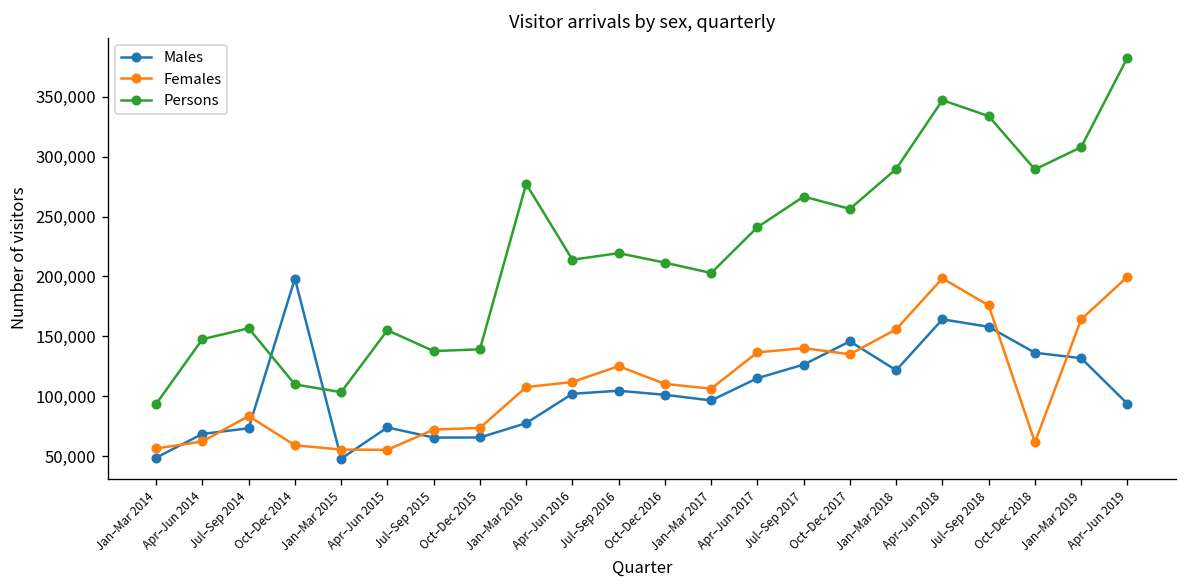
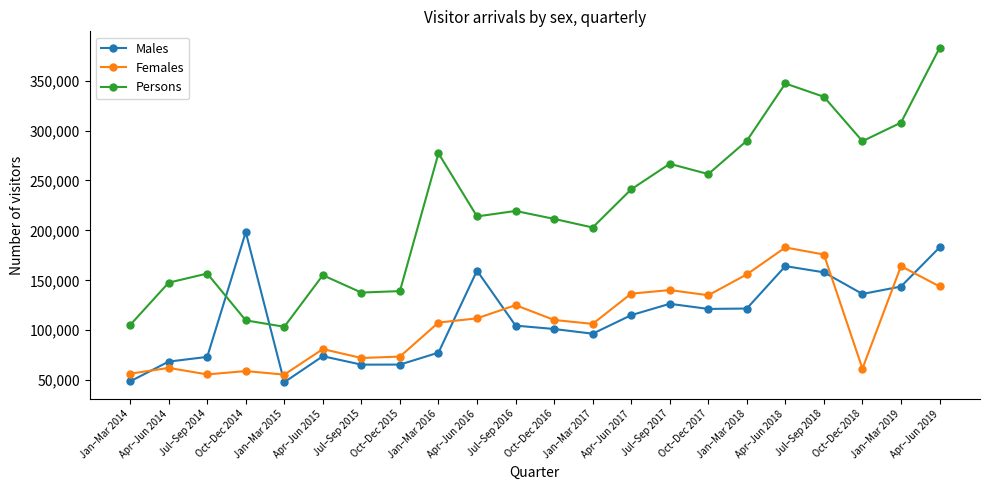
  {
    "Males": {
      "Jan–Mar 2014": "50,000",
      "Apr–Jun 2014": "70,000",
      "Jul–Sep 2014": "70,000",
      "Oct–Dec 2014": "200,000",
      "Jan–Mar 2015": "50,000",
      "Apr–Jun 2015": "70,000",
      "Jul–Sep 2015": "70,000",
      "Oct–Dec 2015": "70,000",
      "Jan–Mar 2016": "80,000",
-     "Apr–Jun 2016": "100,000",
+     "Apr–Jun 2016": "160,000",
      "Jul–Sep 2016": "100,000",
      "Oct–Dec 2016": "100,000",
      "Jan–Mar 2017": "100,000",
      "Apr–Jun 2017": "120,000",
      "Jul–Sep 2017": "130,000",
-     "Oct–Dec 2017": "150,000",
+     "Oct–Dec 2017": "120,000",
      "Jan–Mar 2018": "120,000",
      "Apr–Jun 2018": "160,000",
      "Jul–Sep 2018": "160,000",
      "Oct–Dec 2018": "140,000",
-     "Jan–Mar 2019": "130,000",
-     "Apr–Jun 2019": "90,000"
+     "Jan–Mar 2019": "140,000",
+     "Apr–Jun 2019": "180,000"
    },
    "Females": {
      "Jan–Mar 2014": "60,000",
      "Apr–Jun 2014": "60,000",
-     "Jul–Sep 2014": "80,000",
+     "Jul–Sep 2014": "60,000",
      "Oct–Dec 2014": "60,000",
      "Jan–Mar 2015": "60,000",
-     "Apr–Jun 2015": "60,000",
+     "Apr–Jun 2015": "80,000",
      "Jul–Sep 2015": "70,000",
      "Oct–Dec 2015": "70,000",
      "Jan–Mar 2016": "110,000",
      "Apr–Jun 2016": "110,000",
      "Jul–Sep 2016": "130,000",
      "Oct–Dec 2016": "110,000",
      "Jan–Mar 2017": "110,000",
      "Apr–Jun 2017": "140,000",
      "Jul–Sep 2017": "140,000",
      "Oct–Dec 2017": "140,000",
      "Jan–Mar 2018": "160,000",
-     "Apr–Jun 2018": "200,000",
+     "Apr–Jun 2018": "180,000",
      "Jul–Sep 2018": "180,000",
      "Oct–Dec 2018": "60,000",
      "Jan–Mar 2019": "160,000",
-     "Apr–Jun 2019": "200,000"
+     "Apr–Jun 2019": "140,000"
    },
    "Persons": {
-     "Jan–Mar 2014": "90,000",
+     "Jan–Mar 2014": "110,000",
      "Apr–Jun 2014": "150,000",
      "Jul–Sep 2014": "160,000",
      "Oct–Dec 2014": "110,000",
      "Jan–Mar 2015": "100,000",
      "Apr–Jun 2015": "160,000",
      "Jul–Sep 2015": "140,000",
      "Oct–Dec 2015": "140,000",
      "Jan–Mar 2016": "280,000",
      "Apr–Jun 2016": "210,000",
      "Jul–Sep 2016": "220,000",
      "Oct–Dec 2016": "210,000",
      "Jan–Mar 2017": "200,000",
      "Apr–Jun 2017": "240,000",
      "Jul–Sep 2017": "270,000",
      "Oct–Dec 2017": "260,000",
      "Jan–Mar 2018": "290,000",
      "Apr–Jun 2018": "350,000",
      "Jul–Sep 2018": "330,000",
      "Oct–Dec 2018": "290,000",
      "Jan–Mar 2019": "310,000",
      "Apr–Jun 2019": "380,000"
    }
  }
